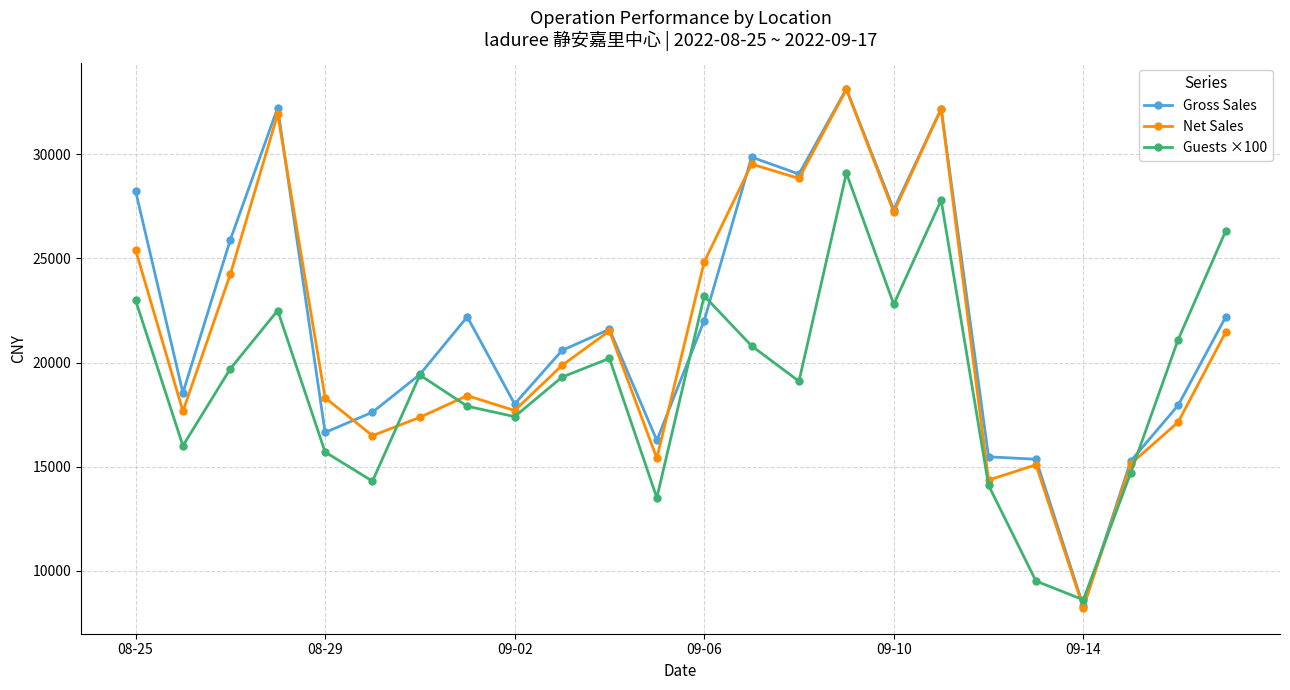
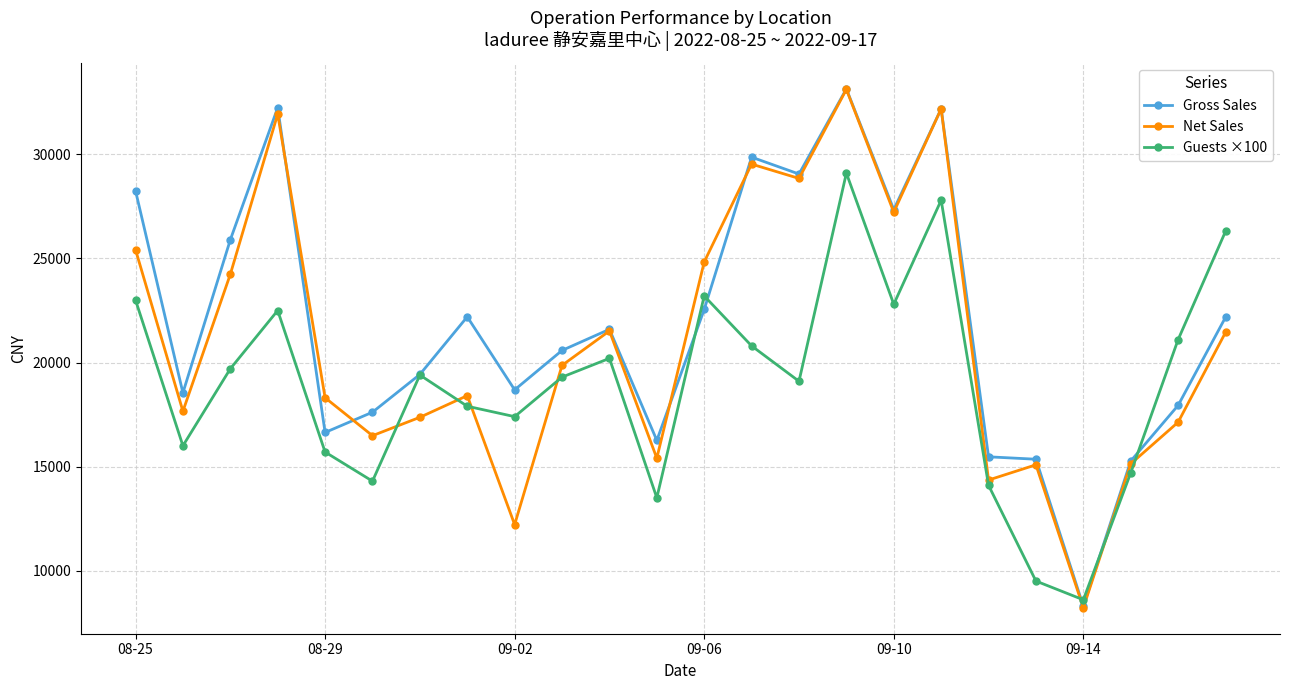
  {
    "Gross Sales": {
      "08-25": 28300,
      "08-29": 16600,
-     "09-02": 18000,
-     "09-06": 22000,
+     "09-02": 18700,
+     "09-06": 22500,
      "09-10": 27300
    },
    "Net Sales": {
      "08-25": 25400,
      "08-29": 18300,
-     "09-02": 17700,
+     "09-02": 12200,
      "09-06": 24800,
      "09-10": 27200
    },
    "Guests ×100": {
      "08-25": 23000,
      "08-29": 15700,
      "09-02": 17400,
      "09-06": 23200,
      "09-10": 22800,
      "09-14": 8600
    }
  }
